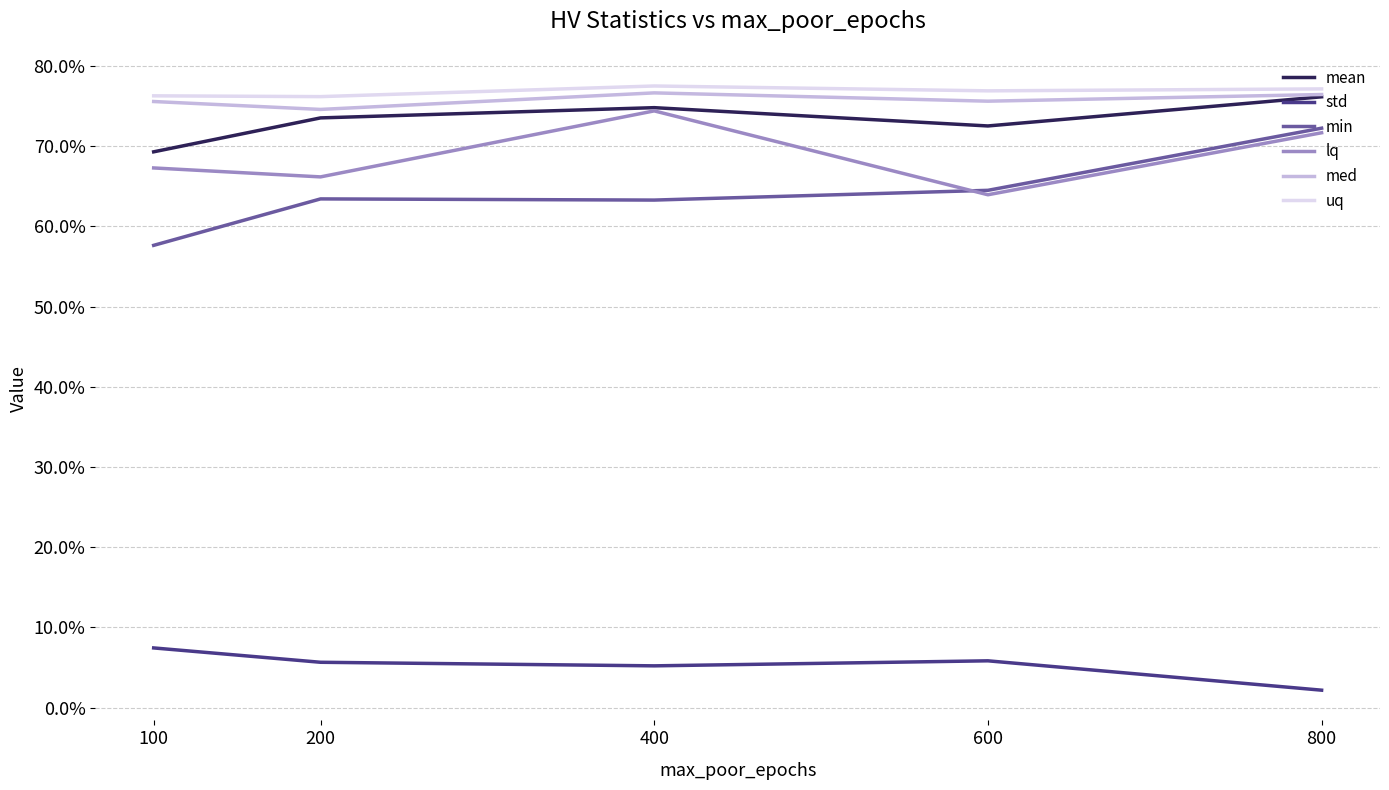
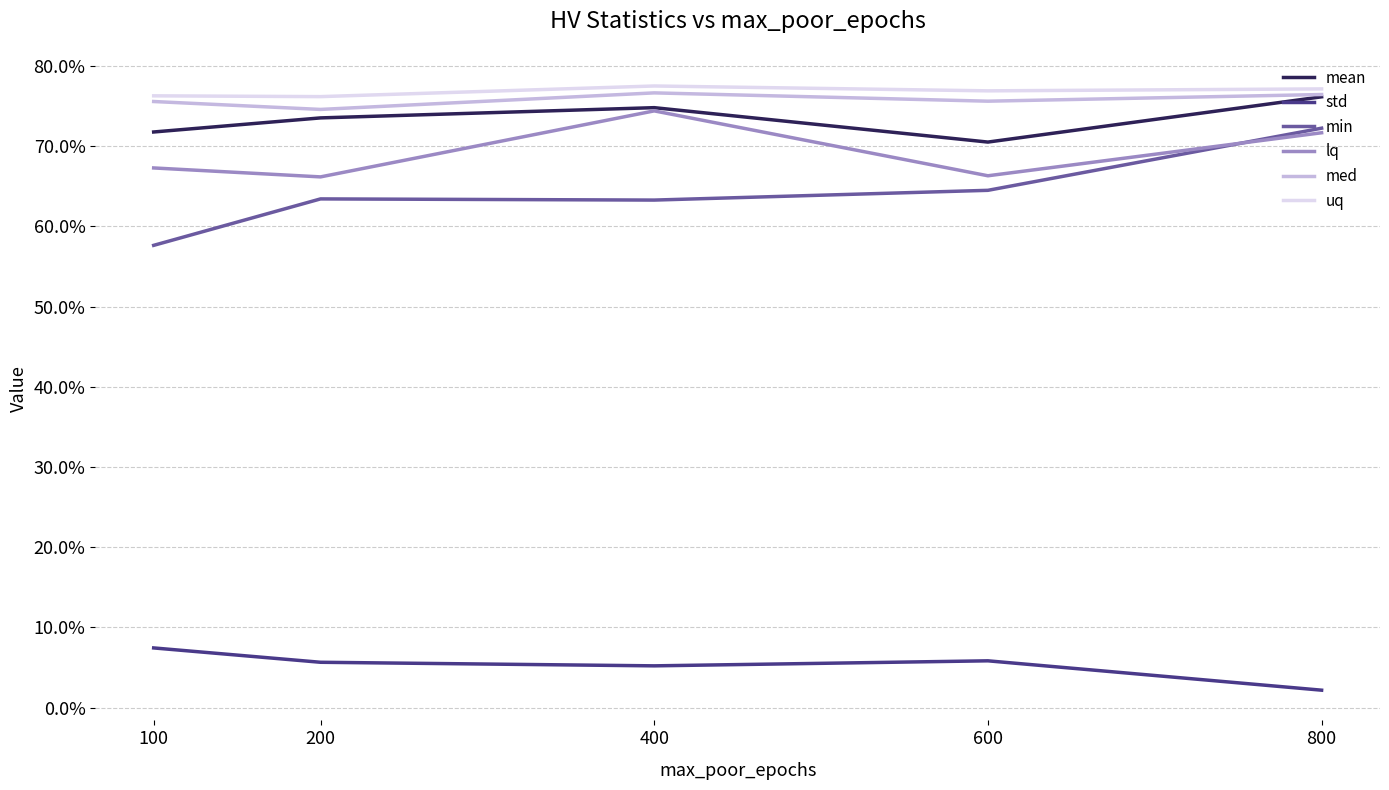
  {
    "mean": {
-     "100": "69%",
+     "100": "72%",
      "200": "74%",
      "400": "75%",
-     "600": "73%"
+     "600": "71%"
    },
    "lq": {
      "100": "67%",
      "200": "66%",
      "400": "74%",
-     "600": "64%",
+     "600": "66%",
      "800": "72%"
    }
  }
